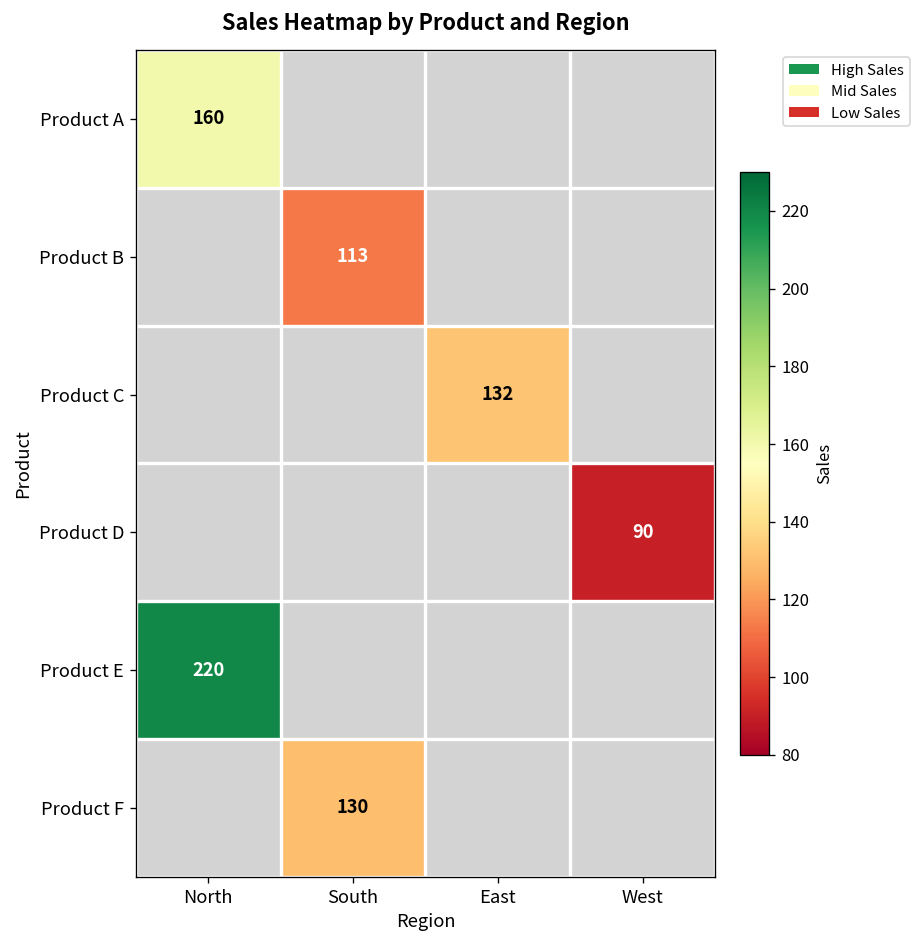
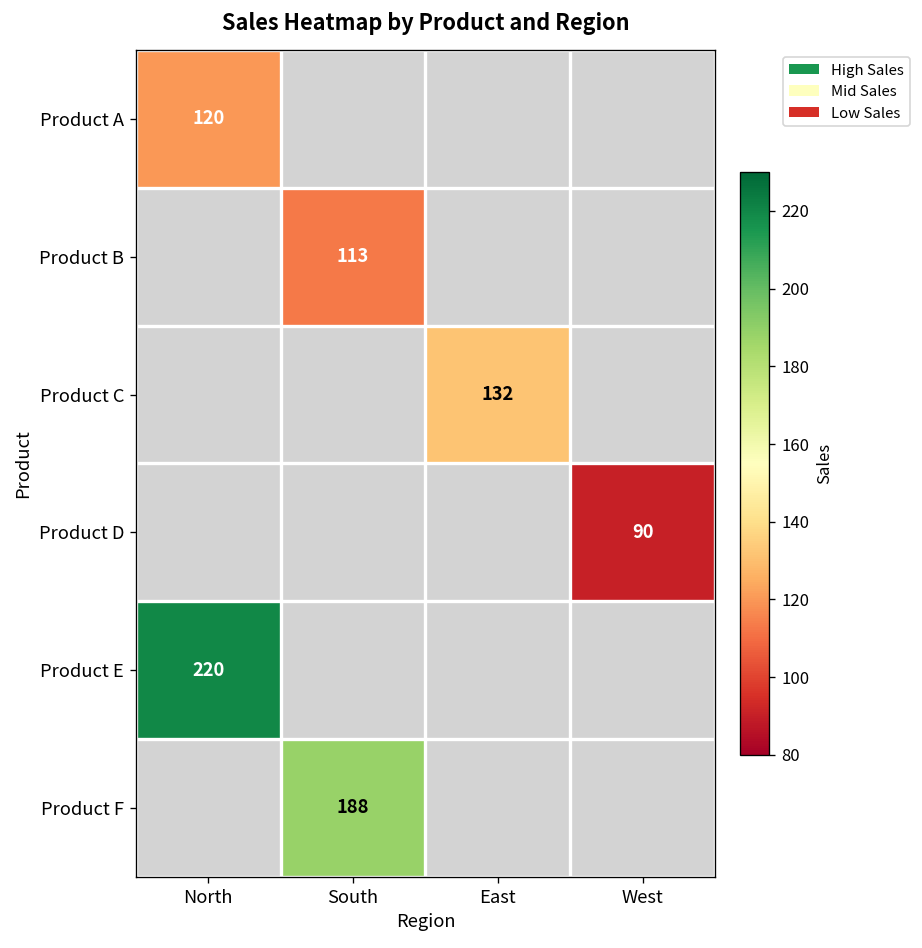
  {
    "Product A": {
-     "North": 160
+     "North": 120
    },
    "Product B": {
      "South": 113
    },
    "Product C": {
      "East": 132
    },
    "Product D": {
      "West": 90
    },
    "Product E": {
      "North": 220
    },
    "Product F": {
-     "South": 130
+     "South": 188
    }
  }
